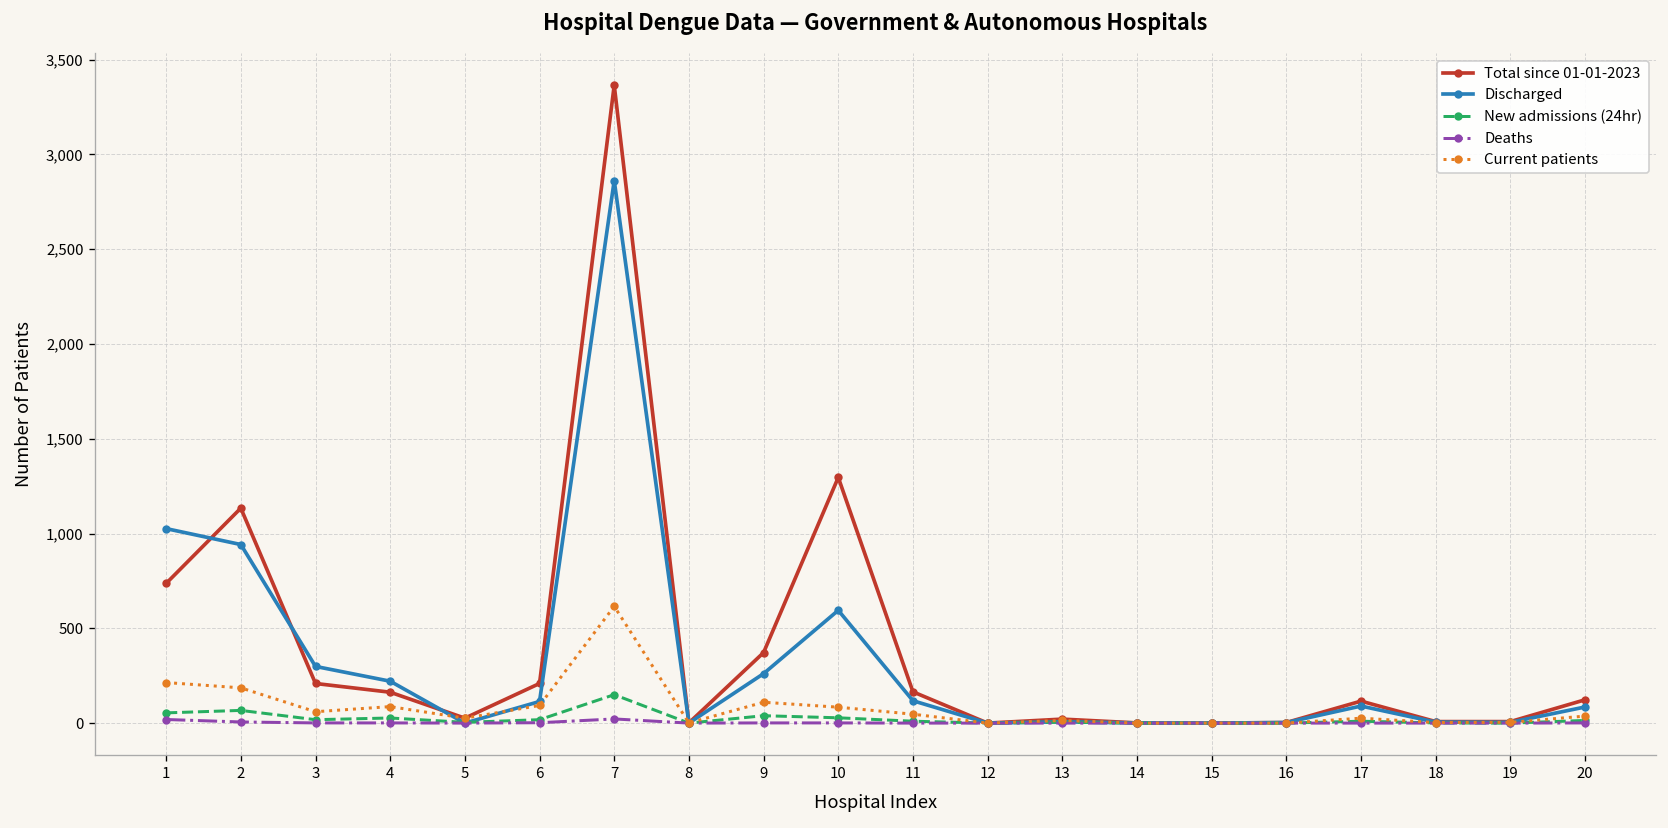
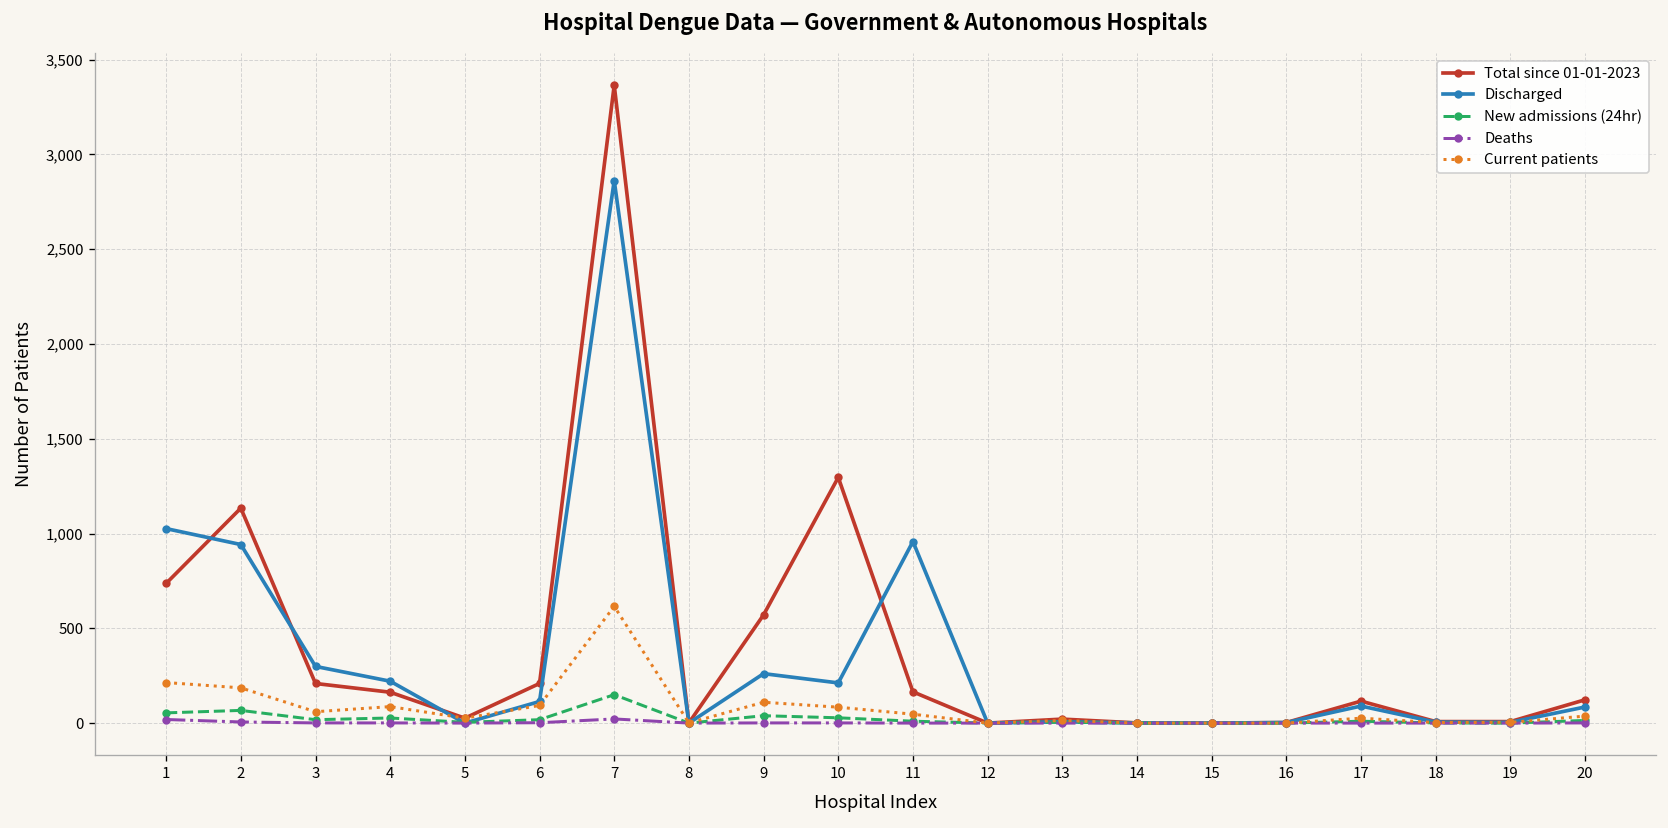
  {
    "Total since 01-01-2023": {
      "1": "740",
      "2": "1,130",
      "3": "210",
      "4": "160",
      "6": "210",
      "7": "3,370",
-     "9": "370",
+     "9": "570",
      "10": "1,300",
      "11": "170",
      "17": "120",
      "20": "120"
    },
    "Discharged": {
      "1": "1,030",
      "2": "940",
      "3": "300",
      "4": "220",
      "6": "110",
      "7": "2,860",
      "9": "260",
-     "10": "600",
-     "11": "120",
+     "10": "210",
+     "11": "960",
      "17": "90",
      "20": "90"
    },
    "New admissions (24hr)": {
      "1": "50",
      "2": "70",
      "3": "20",
      "4": "30",
      "6": "20",
      "7": "150",
      "9": "40",
      "10": "30"
    },
    "Deaths": {
      "1": "20",
      "2": "10",
      "3": "0",
      "4": "0",
      "6": "0",
      "7": "20",
      "9": "0",
      "10": "0"
    },
    "Current patients": {
      "1": "210",
      "2": "190",
      "3": "60",
      "4": "90",
      "6": "90",
      "7": "620",
      "9": "110",
      "10": "80",
      "11": "50",
      "20": "40"
    }
  }
